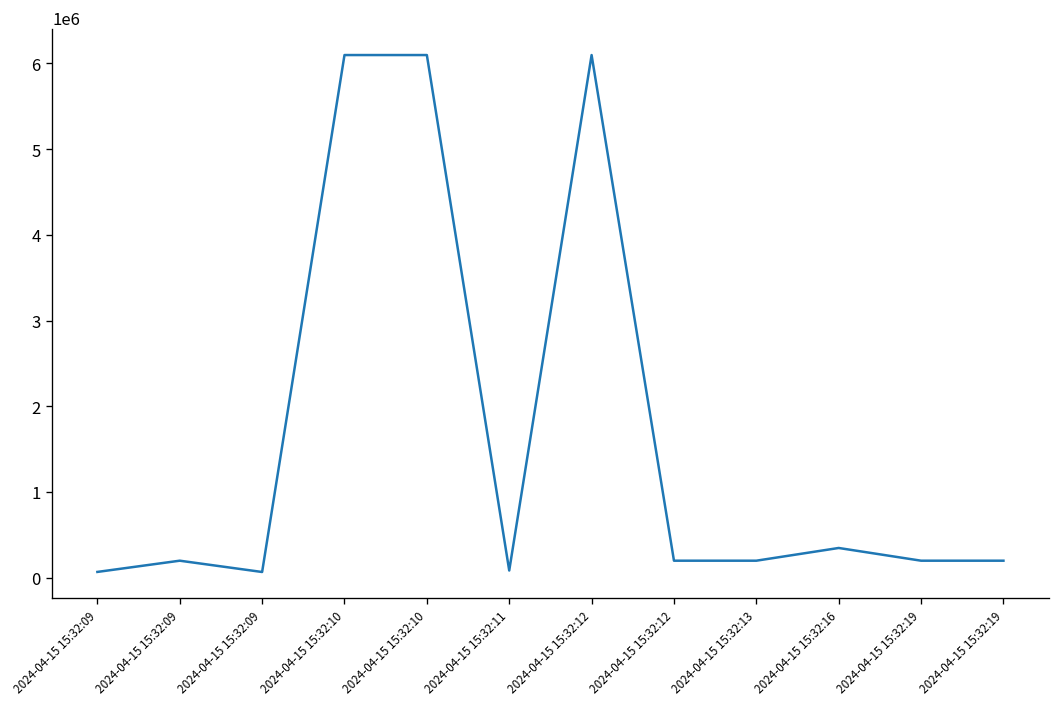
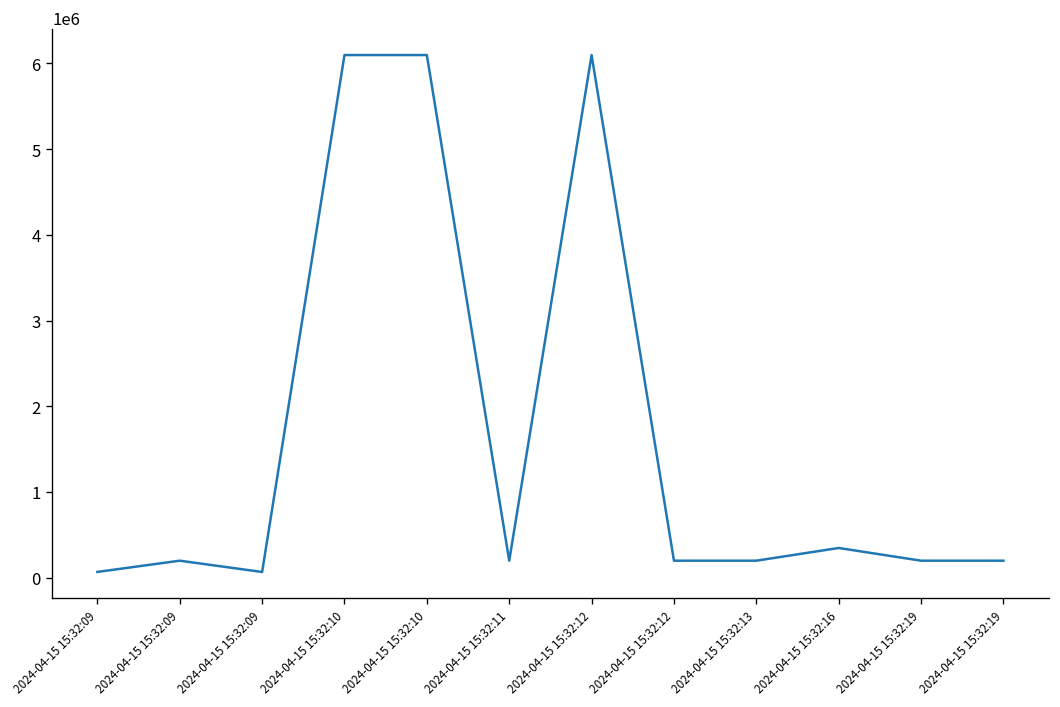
  {
-   "2024-04-15 15:32:11": 100000,
+   "2024-04-15 15:32:11": 200000,
    "2024-04-15 15:32:13": 200000,
    "2024-04-15 15:32:16": 300000
  }
